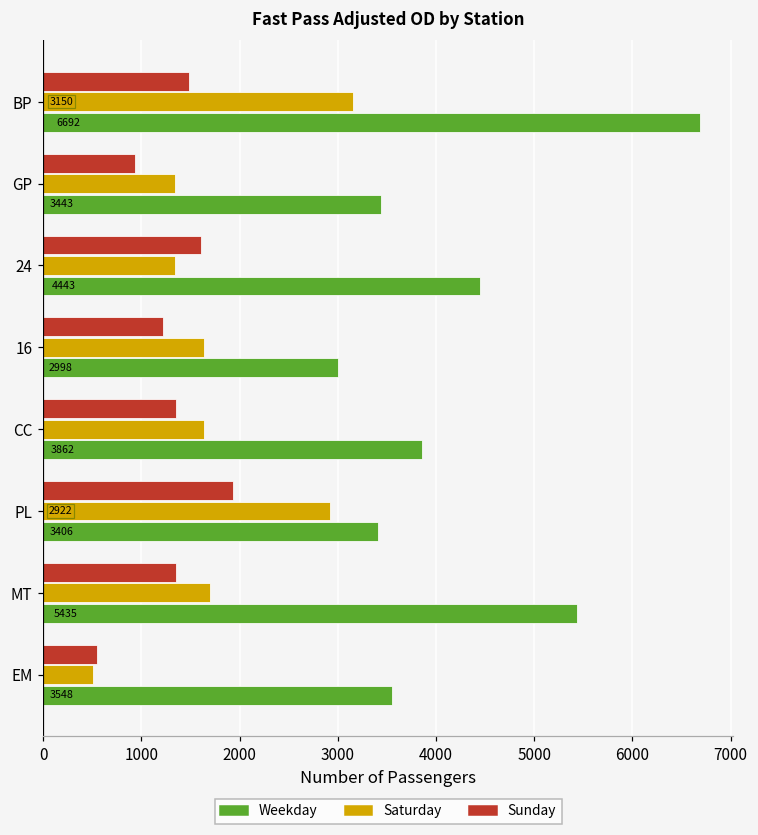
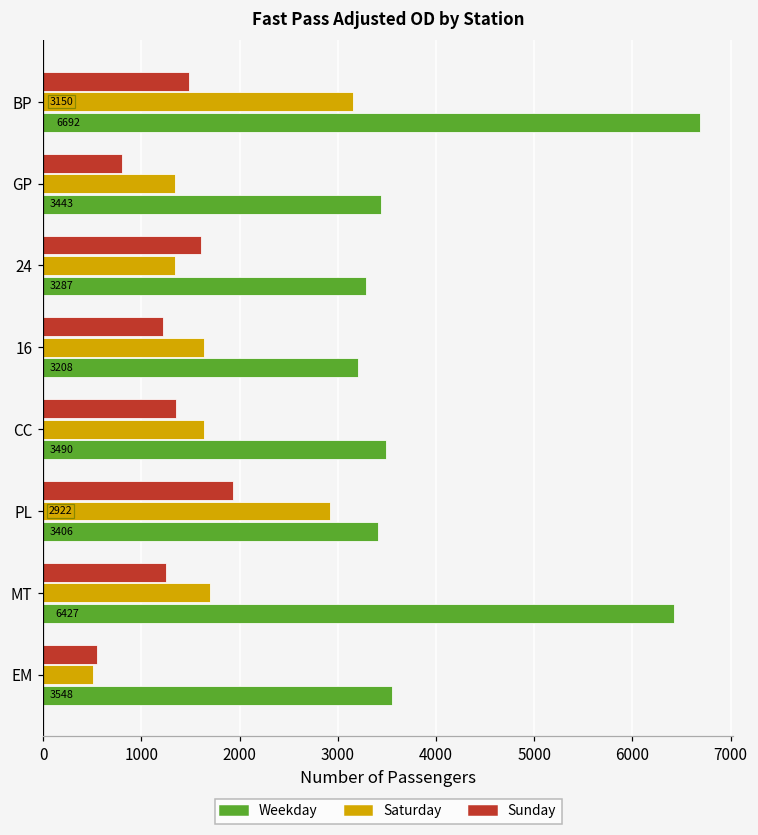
  {
    "Weekday": {
-     "24": 4443,
-     "16": 2998,
-     "CC": 3862,
-     "MT": 5435
+     "24": 3287,
+     "16": 3208,
+     "CC": 3490,
+     "MT": 6427
    },
    "Saturday": {
      "GP": 1300,
      "24": 1300,
      "16": 1600,
      "CC": 1600,
      "MT": 1700,
      "EM": 500
    },
    "Sunday": {
      "BP": 1500,
-     "GP": 900,
+     "GP": 800,
      "24": 1600,
      "16": 1200,
      "CC": 1400,
      "PL": 1900,
-     "MT": 1400,
+     "MT": 1200,
      "EM": 500
    }
  }
